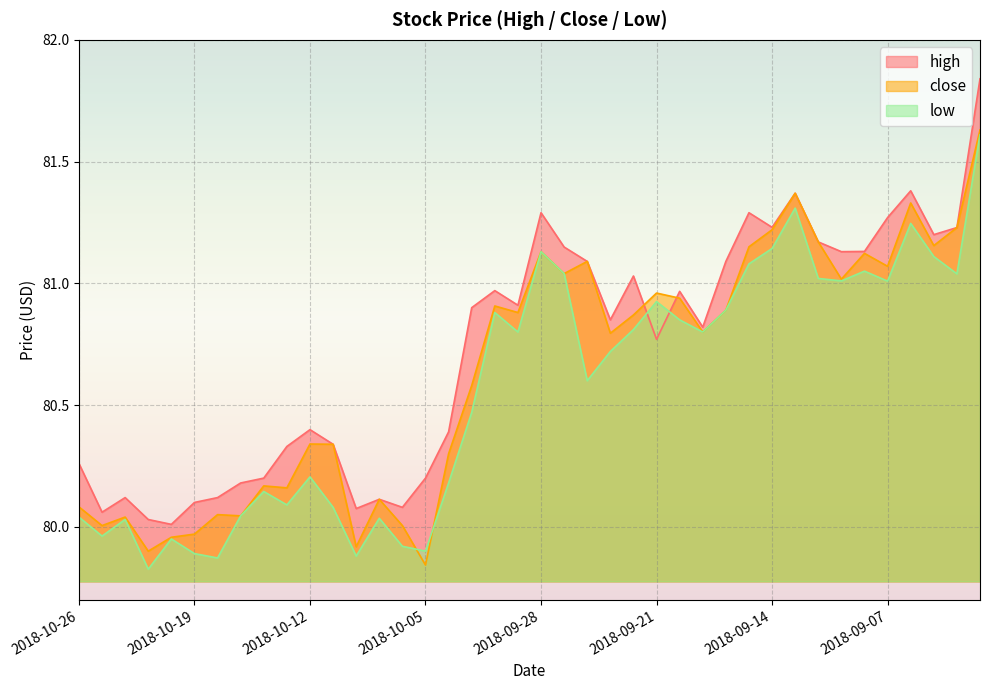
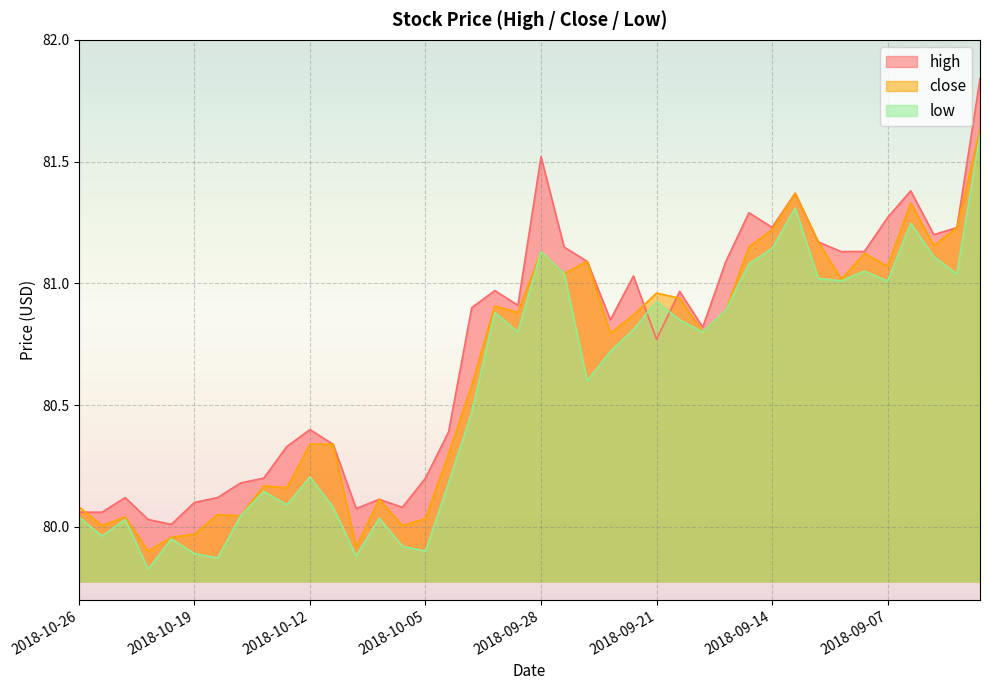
  {
    "high": {
-     "2018-10-26": 80.26,
-     "2018-09-28": 81.29,
+     "2018-10-26": 80.06,
+     "2018-09-28": 81.52,
      "2018-09-21": 80.77
    },
    "close": {
      "2018-10-26": 80.08,
      "2018-10-19": 79.97,
      "2018-10-12": 80.34,
-     "2018-10-05": 79.84,
+     "2018-10-05": 80.03,
      "2018-09-21": 80.96,
      "2018-09-07": 81.07
    },
    "low": {
      "2018-10-26": 80.04,
      "2018-10-19": 79.89,
      "2018-10-12": 80.21,
      "2018-10-05": 79.90,
      "2018-09-14": 81.14,
      "2018-09-07": 81.01
    }
  }
